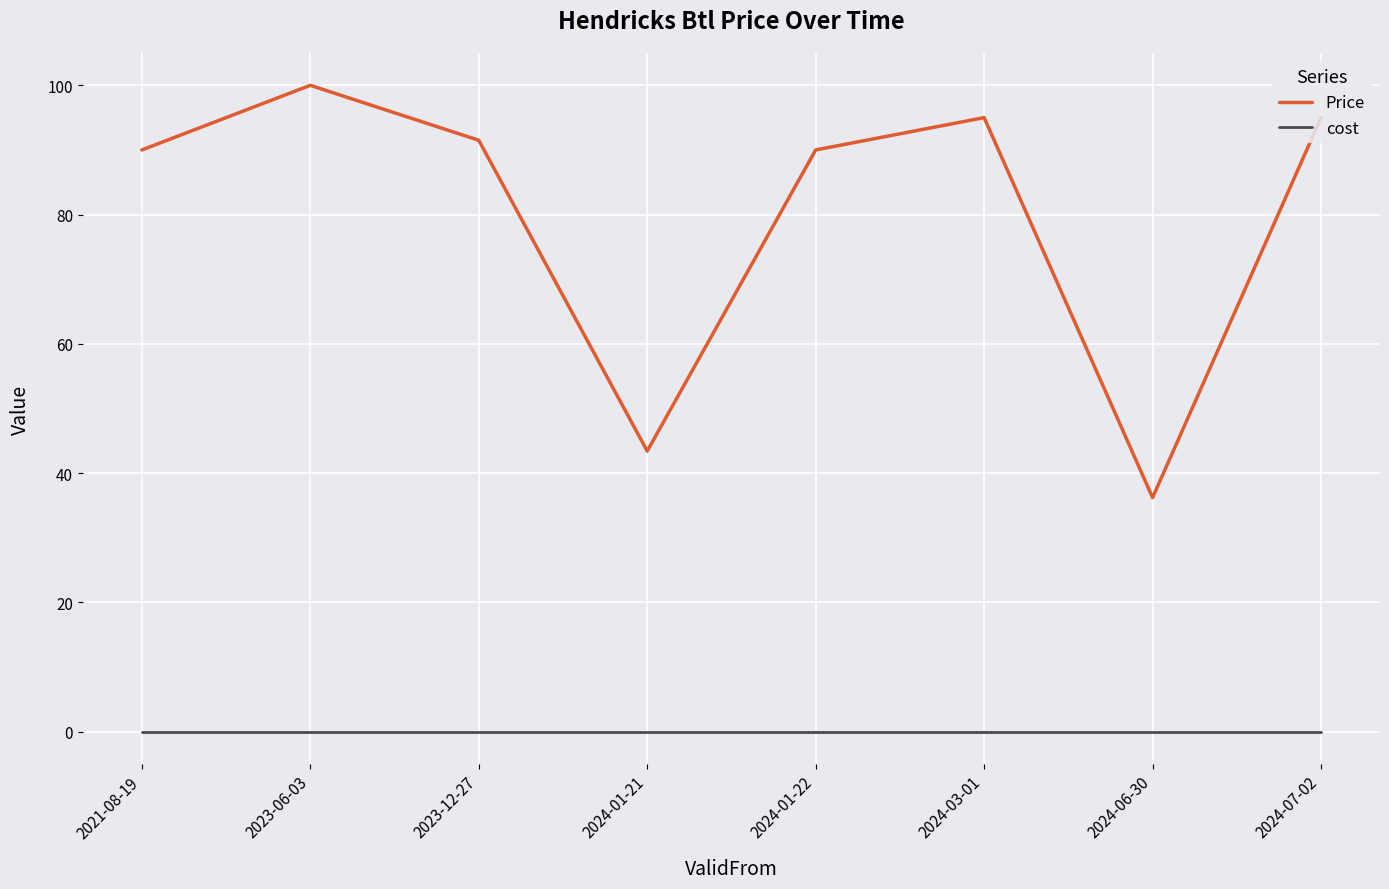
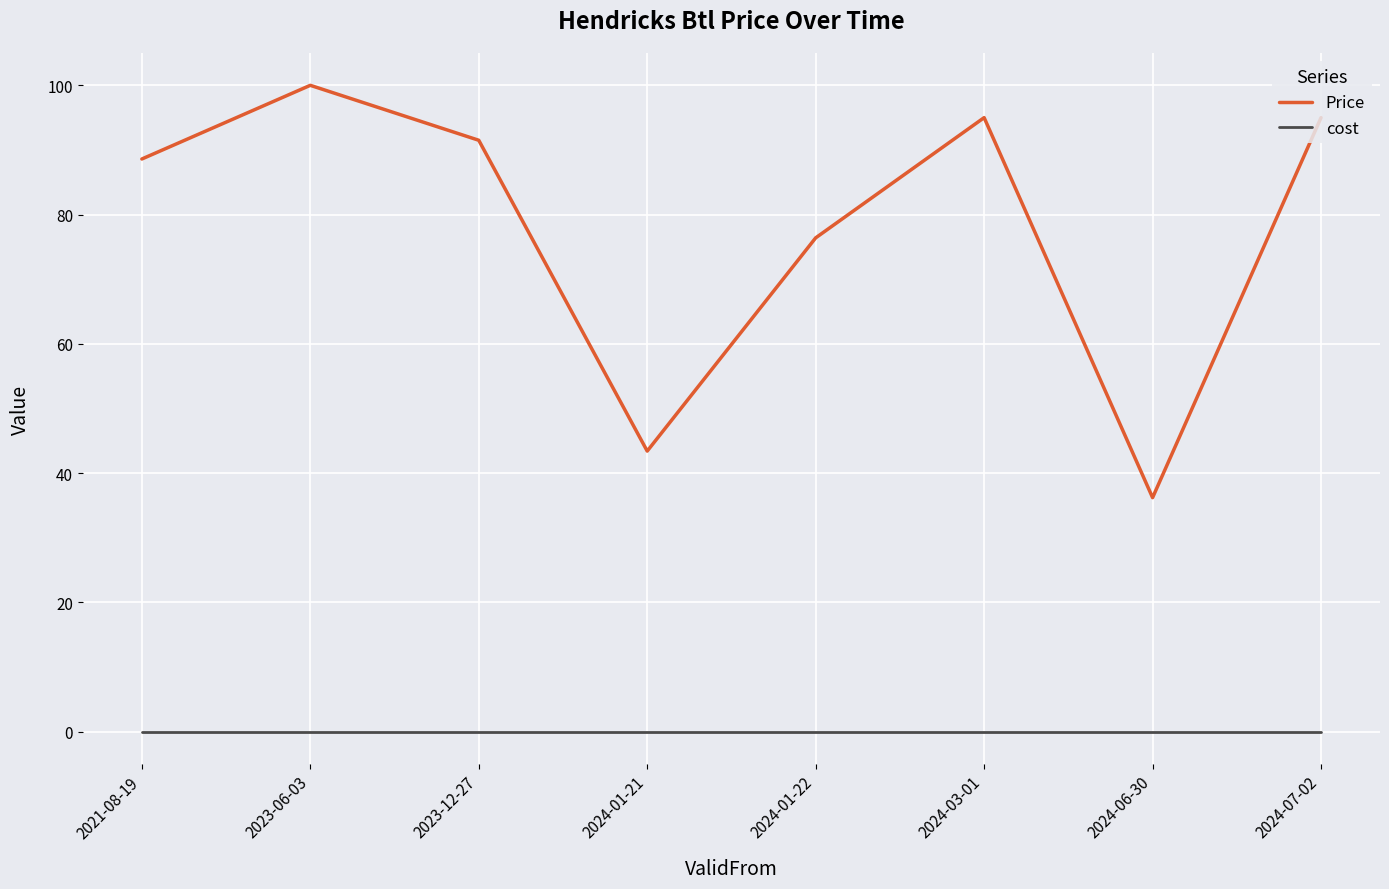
  {
    "Price": {
-     "2021-08-19": 90,
+     "2021-08-19": 89,
      "2023-06-03": 100,
      "2023-12-27": 92,
      "2024-01-21": 43,
-     "2024-01-22": 90,
+     "2024-01-22": 76,
      "2024-03-01": 95,
      "2024-06-30": 36
    },
    "cost": {
      "2021-08-19": 0,
      "2023-06-03": 0,
      "2023-12-27": 0,
      "2024-01-21": 0,
      "2024-01-22": 0,
      "2024-03-01": 0,
      "2024-06-30": 0,
      "2024-07-02": 0
    }
  }
